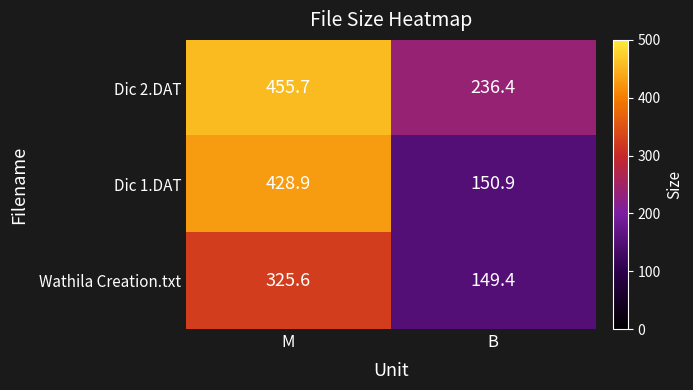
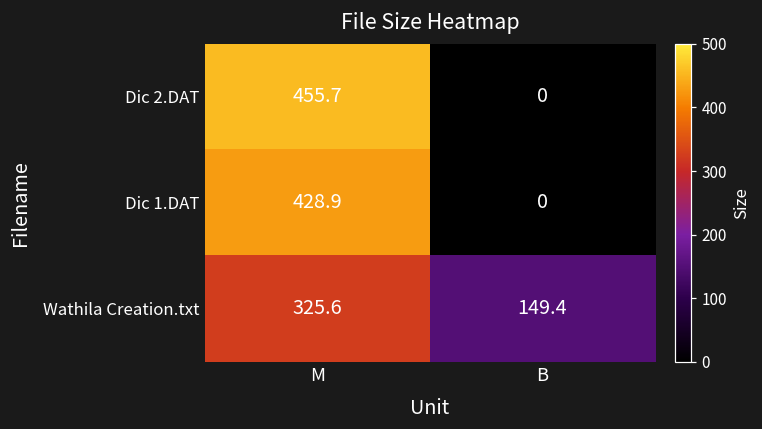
  {
    "Dic 2.DAT": {
      "M": 455.7,
-     "B": 236.4
+     "B": 0
    },
    "Dic 1.DAT": {
      "M": 428.9,
-     "B": 150.9
+     "B": 0
    },
    "Wathila Creation.txt": {
      "M": 325.6,
      "B": 149.4
    }
  }
